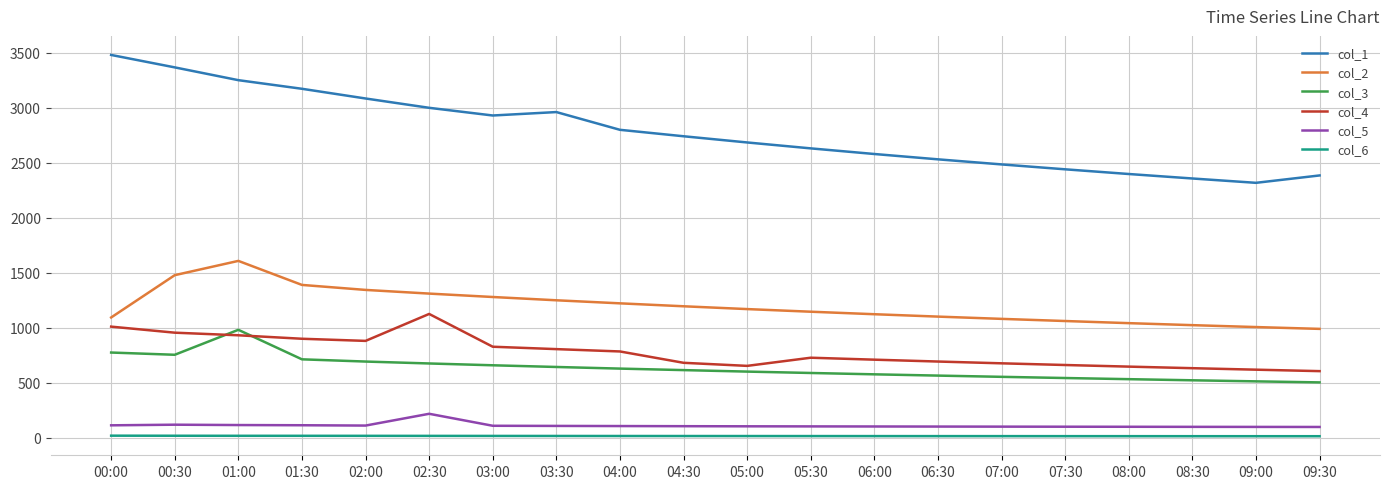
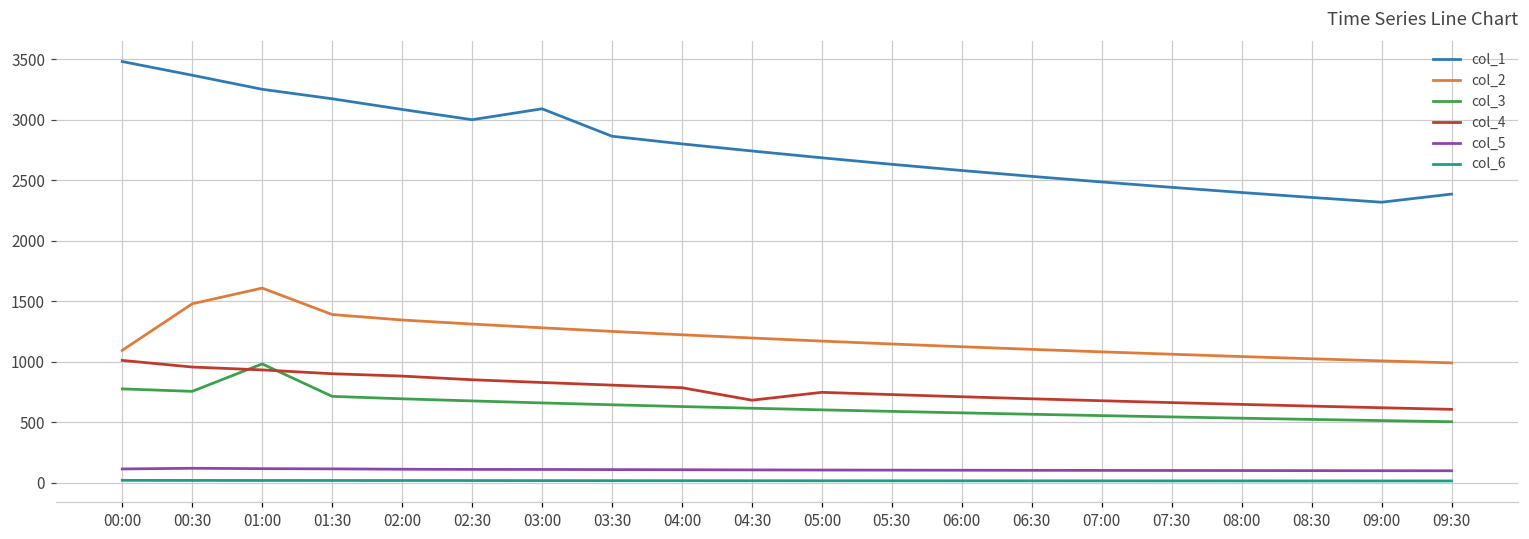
  {
    "col_1": {
      "00:00": 3480,
      "00:30": 3370,
      "01:00": 3250,
      "01:30": 3170,
      "02:00": 3080,
      "02:30": 3000,
-     "03:00": 2930,
-     "03:30": 2960,
+     "03:00": 3090,
+     "03:30": 2860,
      "04:00": 2800,
      "04:30": 2740,
      "05:00": 2690,
      "05:30": 2630,
      "06:00": 2580,
      "06:30": 2530,
      "07:00": 2490,
      "07:30": 2440,
      "08:00": 2400,
      "08:30": 2360,
      "09:00": 2320,
      "09:30": 2390
    },
    "col_2": {
      "00:00": 1100,
      "00:30": 1480,
      "01:00": 1610,
      "01:30": 1390,
      "02:00": 1350,
      "02:30": 1310,
      "03:00": 1280,
      "03:30": 1250,
      "04:00": 1220,
      "04:30": 1200,
      "05:00": 1170,
      "05:30": 1150,
      "06:00": 1120,
      "06:30": 1100,
      "07:00": 1080,
      "07:30": 1060,
      "08:00": 1040,
      "08:30": 1030,
      "09:00": 1010,
      "09:30": 990
    },
    "col_3": {
      "00:00": 780,
      "00:30": 760,
      "01:00": 980,
      "01:30": 710,
      "02:00": 690,
      "02:30": 680,
      "03:00": 660,
      "03:30": 650,
      "04:00": 630,
      "04:30": 620,
      "05:00": 600,
      "05:30": 590,
      "06:00": 580,
      "06:30": 570,
      "07:00": 560,
      "07:30": 540,
      "08:00": 530,
      "08:30": 520,
      "09:00": 510,
      "09:30": 510
    },
    "col_4": {
      "00:00": 1010,
      "00:30": 960,
      "01:00": 930,
      "01:30": 900,
      "02:00": 880,
-     "02:30": 1130,
+     "02:30": 850,
      "03:00": 830,
      "03:30": 810,
      "04:00": 790,
      "04:30": 680,
-     "05:00": 660,
+     "05:00": 750,
      "05:30": 730,
      "06:00": 710,
      "06:30": 690,
      "07:00": 680,
      "07:30": 660,
      "08:00": 650,
      "08:30": 630,
      "09:00": 620,
      "09:30": 610
    },
    "col_5": {
      "00:00": 120,
      "00:30": 120,
      "01:00": 120,
      "01:30": 120,
      "02:00": 110,
-     "02:30": 220,
+     "02:30": 110,
      "03:00": 110,
      "03:30": 110,
      "04:00": 110,
      "04:30": 110,
      "05:00": 110,
      "05:30": 110,
      "06:00": 100,
      "06:30": 100,
      "07:00": 100,
      "07:30": 100,
      "08:00": 100,
      "08:30": 100,
      "09:00": 100,
      "09:30": 100
    },
    "col_6": {
      "00:00": 20,
      "00:30": 20,
      "01:00": 20,
      "01:30": 20,
      "02:00": 20,
      "02:30": 20,
      "03:00": 20,
      "03:30": 20,
      "04:00": 20,
      "04:30": 20,
      "05:00": 20,
      "05:30": 20,
      "06:00": 20,
      "06:30": 20,
      "07:00": 20,
      "07:30": 20,
      "08:00": 20,
      "08:30": 20,
      "09:00": 20,
      "09:30": 20
    }
  }
